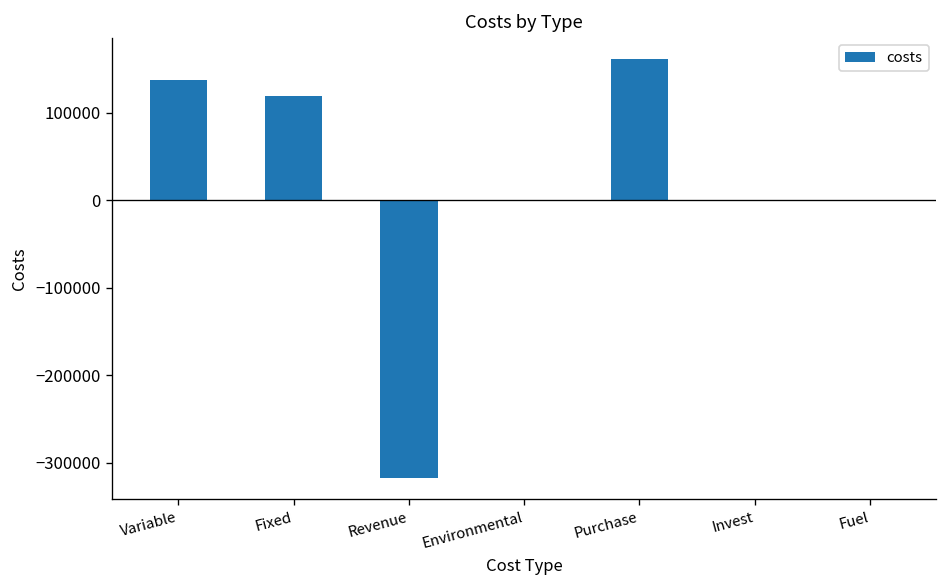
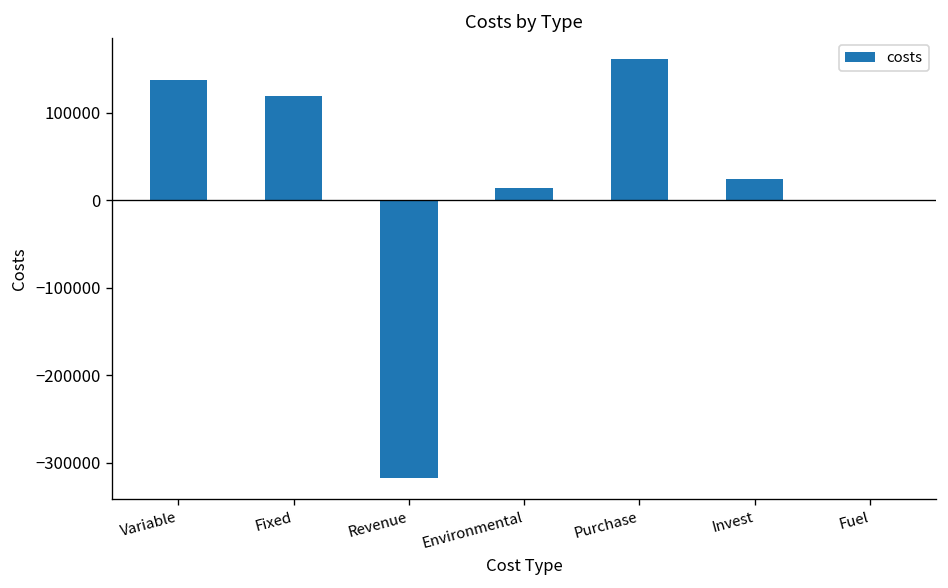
  {
    "Variable": 140000,
    "Fixed": 120000,
    "Revenue": -320000,
-   "Environmental": 0,
+   "Environmental": 10000,
    "Purchase": 160000,
-   "Invest": 0
+   "Invest": 20000
  }
